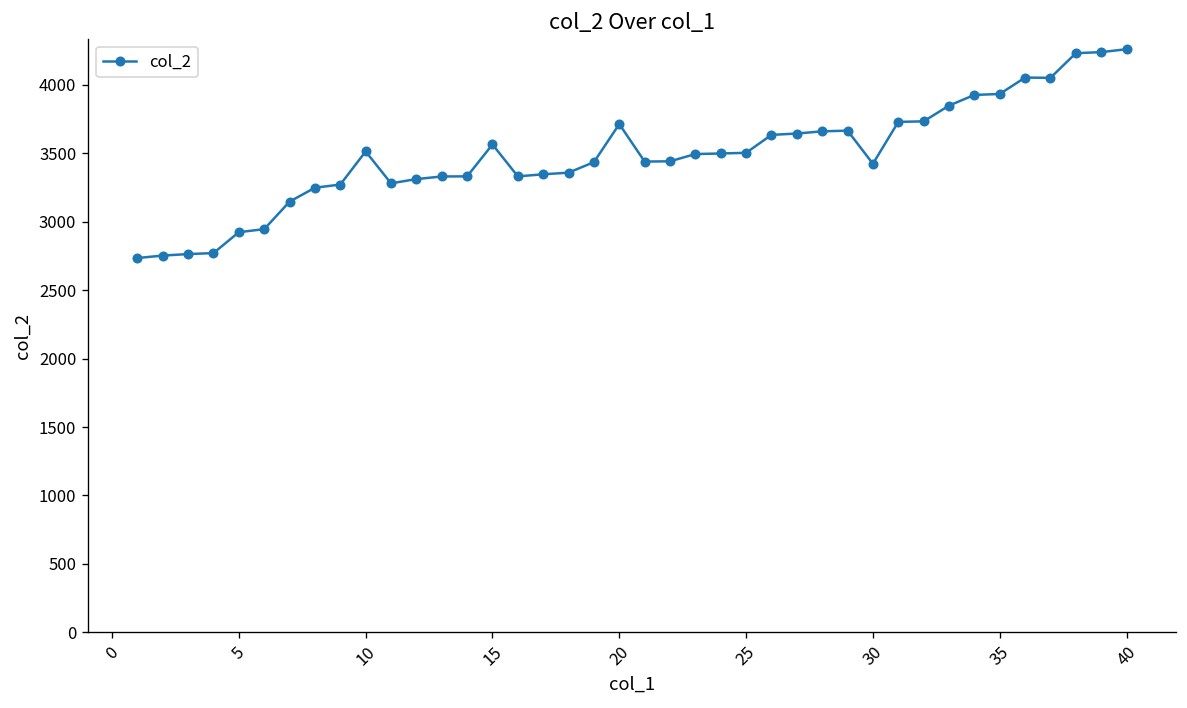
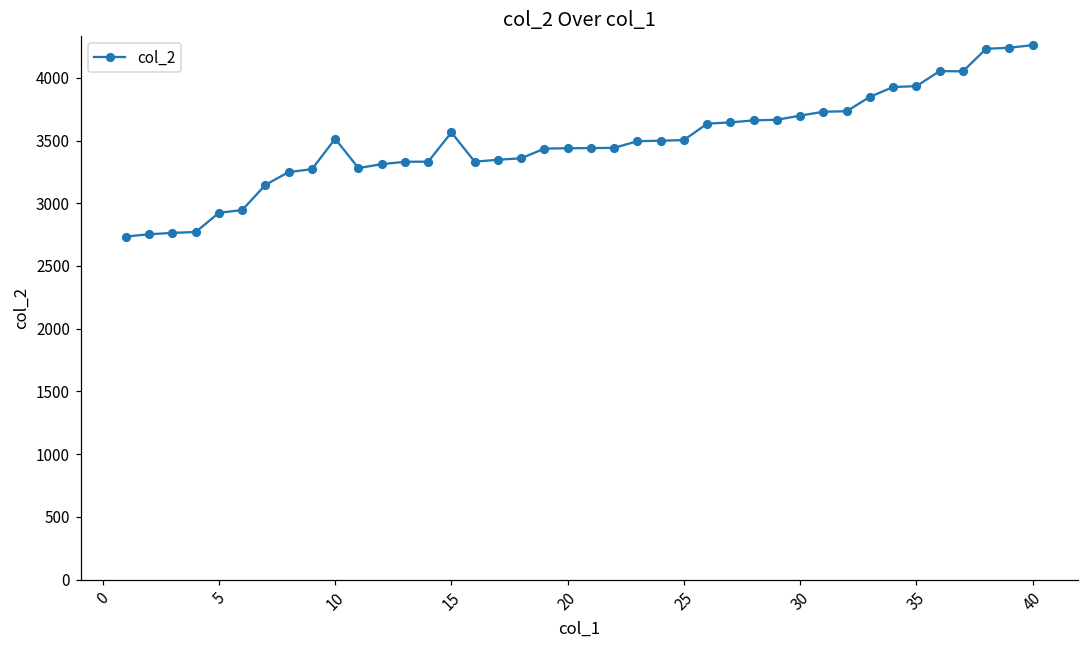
  {
    "5": 2920,
    "10": 3510,
    "15": 3570,
-   "20": 3710,
+   "20": 3440,
    "25": 3500,
-   "30": 3420,
+   "30": 3700,
    "35": 3930,
    "40": 4260
  }
